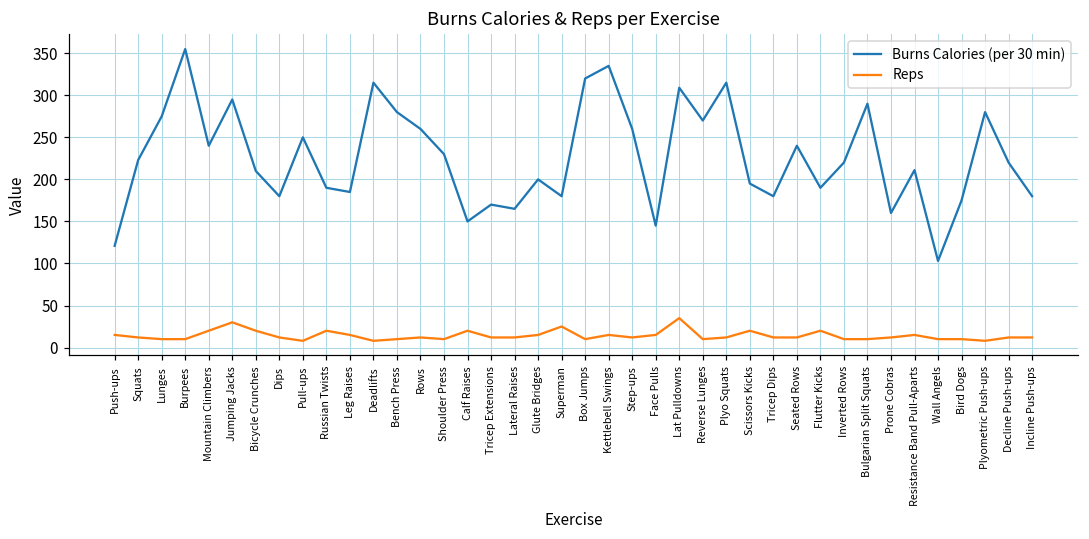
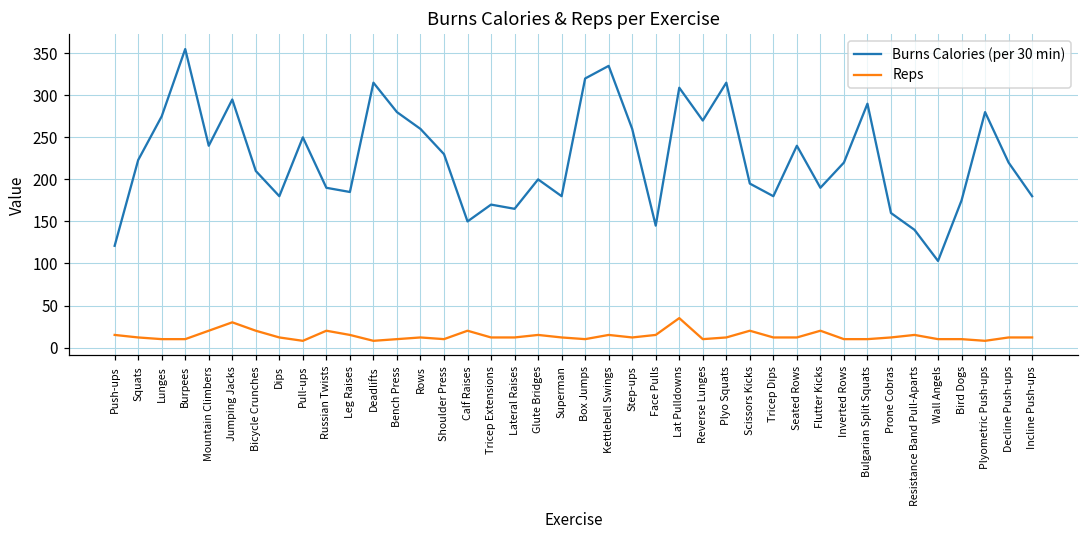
  {
    "Burns Calories (per 30 min)": {
      "Push-ups": 120,
      "Squats": 220,
      "Lunges": 280,
      "Burpees": 360,
      "Mountain Climbers": 240,
      "Jumping Jacks": 300,
      "Bicycle Crunches": 210,
      "Dips": 180,
      "Pull-ups": 250,
      "Russian Twists": 190,
      "Leg Raises": 190,
      "Deadlifts": 320,
      "Bench Press": 280,
      "Rows": 260,
      "Shoulder Press": 230,
      "Calf Raises": 150,
      "Tricep Extensions": 170,
      "Lateral Raises": 170,
      "Glute Bridges": 200,
      "Superman": 180,
      "Box Jumps": 320,
      "Kettlebell Swings": 340,
      "Step-ups": 260,
      "Face Pulls": 150,
      "Lat Pulldowns": 310,
      "Reverse Lunges": 270,
      "Plyo Squats": 320,
      "Scissors Kicks": 200,
      "Tricep Dips": 180,
      "Seated Rows": 240,
      "Flutter Kicks": 190,
      "Inverted Rows": 220,
      "Bulgarian Split Squats": 290,
      "Prone Cobras": 160,
-     "Resistance Band Pull-Aparts": 210,
+     "Resistance Band Pull-Aparts": 140,
      "Wall Angels": 100,
      "Bird Dogs": 180,
      "Plyometric Push-ups": 280,
      "Decline Push-ups": 220,
      "Incline Push-ups": 180
    },
    "Reps": {
      "Push-ups": 20,
      "Squats": 10,
      "Lunges": 10,
      "Burpees": 10,
      "Mountain Climbers": 20,
      "Jumping Jacks": 30,
      "Bicycle Crunches": 20,
      "Dips": 10,
      "Pull-ups": 10,
      "Russian Twists": 20,
      "Leg Raises": 20,
      "Deadlifts": 10,
      "Bench Press": 10,
      "Rows": 10,
      "Shoulder Press": 10,
      "Calf Raises": 20,
      "Tricep Extensions": 10,
      "Lateral Raises": 10,
      "Glute Bridges": 20,
-     "Superman": 30,
+     "Superman": 10,
      "Box Jumps": 10,
      "Kettlebell Swings": 20,
      "Step-ups": 10,
      "Face Pulls": 20,
      "Lat Pulldowns": 40,
      "Reverse Lunges": 10,
      "Plyo Squats": 10,
      "Scissors Kicks": 20,
      "Tricep Dips": 10,
      "Seated Rows": 10,
      "Flutter Kicks": 20,
      "Inverted Rows": 10,
      "Bulgarian Split Squats": 10,
      "Prone Cobras": 10,
      "Resistance Band Pull-Aparts": 20,
      "Wall Angels": 10,
      "Bird Dogs": 10,
      "Plyometric Push-ups": 10,
      "Decline Push-ups": 10,
      "Incline Push-ups": 10
    }
  }
